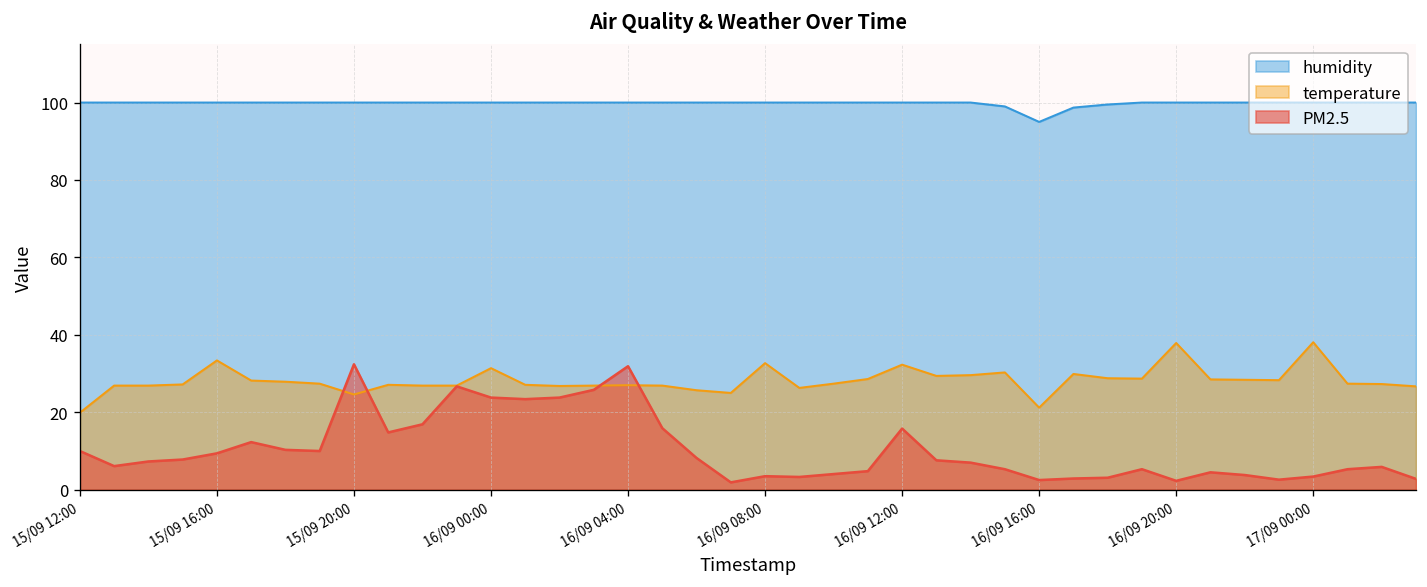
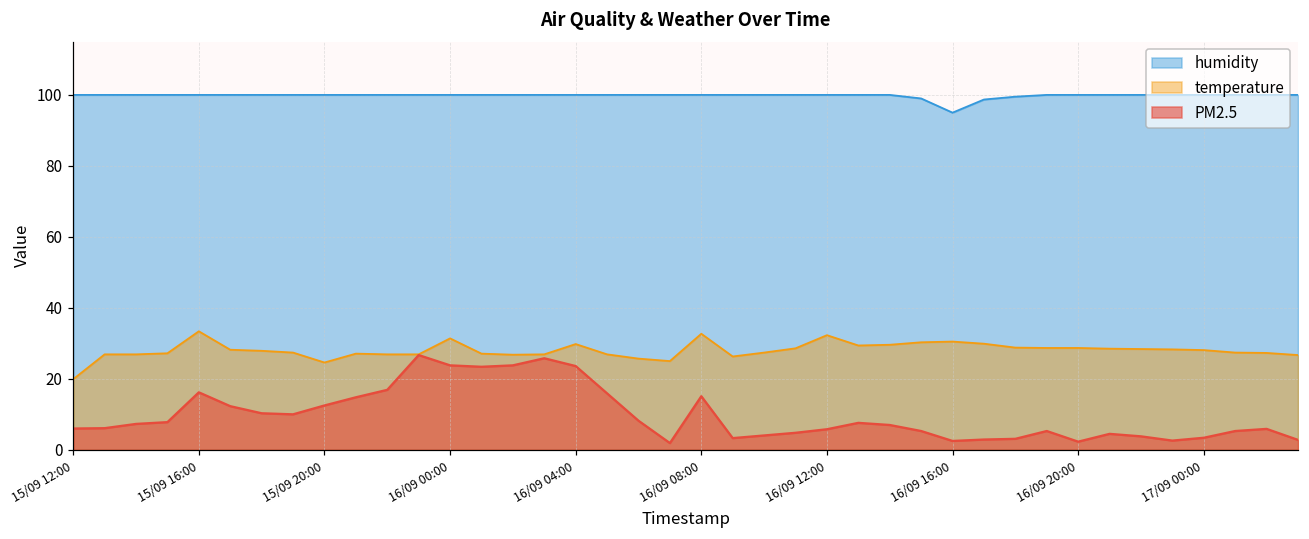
  {
    "humidity": {
      "15/09 12:00": 100,
      "15/09 16:00": 100,
      "15/09 20:00": 100,
      "16/09 00:00": 100,
      "16/09 04:00": 100,
      "16/09 08:00": 100,
      "16/09 12:00": 100,
      "16/09 16:00": 95,
      "16/09 20:00": 100
    },
    "temperature": {
      "15/09 12:00": 20,
      "15/09 16:00": 33,
      "15/09 20:00": 25,
      "16/09 00:00": 31,
-     "16/09 04:00": 27,
+     "16/09 04:00": 30,
      "16/09 08:00": 33,
      "16/09 12:00": 32,
-     "16/09 16:00": 21,
-     "16/09 20:00": 38,
-     "17/09 00:00": 38
+     "16/09 16:00": 31,
+     "16/09 20:00": 29,
+     "17/09 00:00": 28
    },
    "PM2.5": {
-     "15/09 12:00": 10,
-     "15/09 16:00": 9,
-     "15/09 20:00": 32,
+     "15/09 12:00": 6,
+     "15/09 16:00": 16,
+     "15/09 20:00": 13,
      "16/09 00:00": 24,
-     "16/09 04:00": 32,
-     "16/09 08:00": 4,
-     "16/09 12:00": 16,
+     "16/09 04:00": 24,
+     "16/09 08:00": 15,
+     "16/09 12:00": 6,
      "16/09 16:00": 3,
      "16/09 20:00": 2,
      "17/09 00:00": 3
    }
  }
